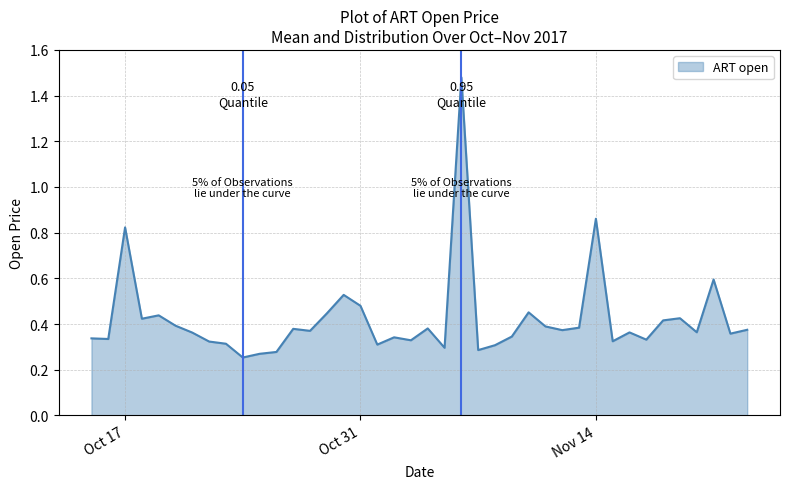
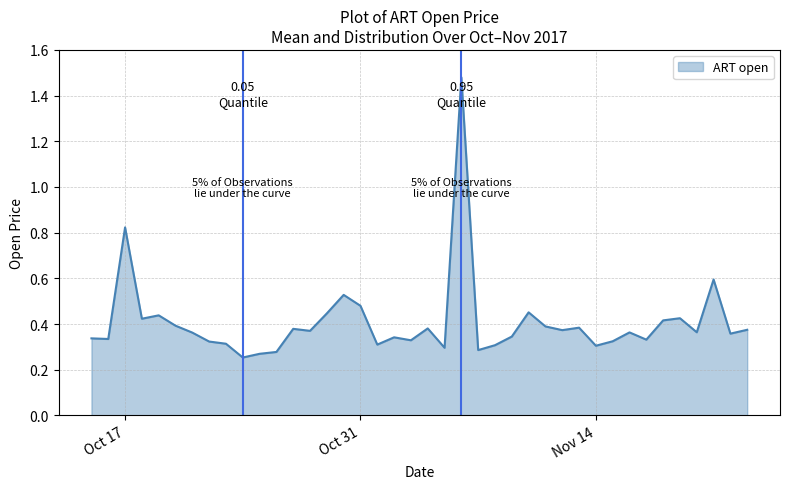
  {
    "Oct 17": 0.82,
    "Oct 31": 0.48,
-   "Nov 14": 0.86
+   "Nov 14": 0.31
  }
